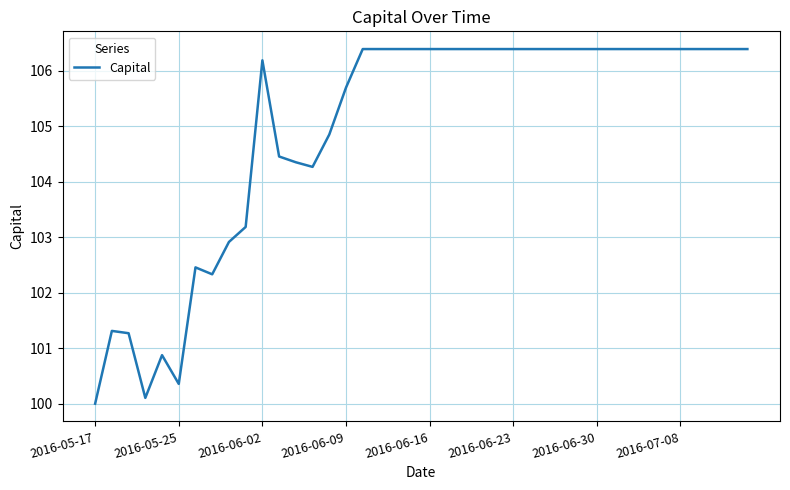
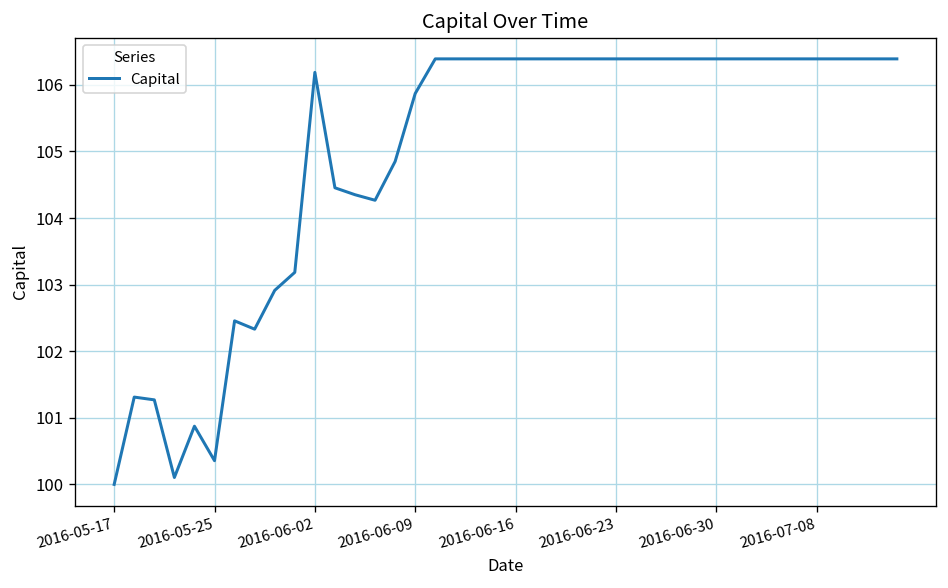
  {
    "2016-05-17": 100.0,
    "2016-05-25": 100.4,
    "2016-06-02": 106.2,
-   "2016-06-09": 105.7,
+   "2016-06-09": 105.9,
    "2016-06-16": 106.4,
    "2016-06-23": 106.4,
    "2016-06-30": 106.4,
    "2016-07-08": 106.4
  }
